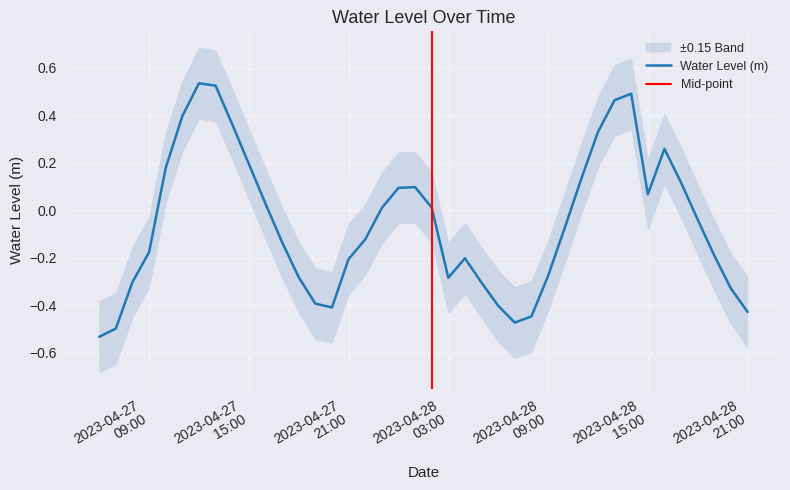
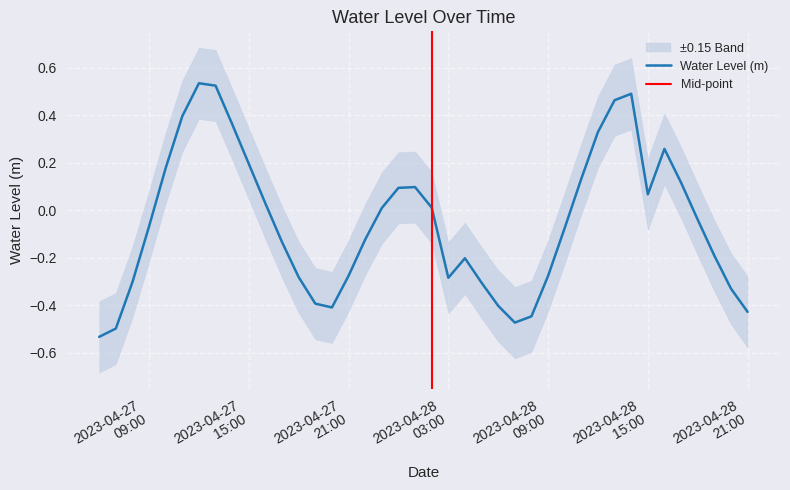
  {
    "Water Level (m)": {
-     "2023-04-27 09:00": -0.18,
+     "2023-04-27 09:00": -0.07,
      "2023-04-27 15:00": 0.20,
-     "2023-04-27 21:00": -0.21,
+     "2023-04-27 21:00": -0.28,
      "2023-04-28 03:00": -0.28,
      "2023-04-28 09:00": -0.28,
      "2023-04-28 15:00": 0.07,
      "2023-04-28 21:00": -0.43
    }
  }
